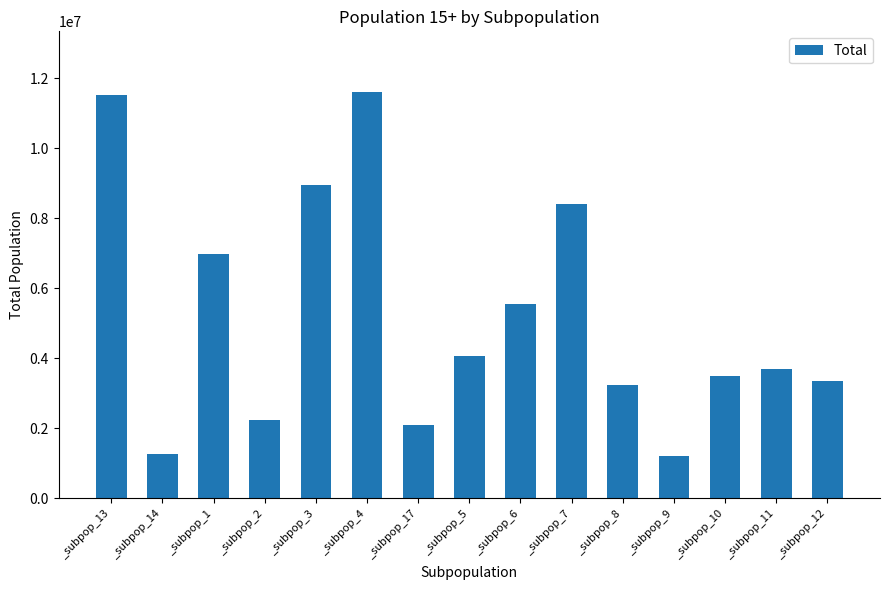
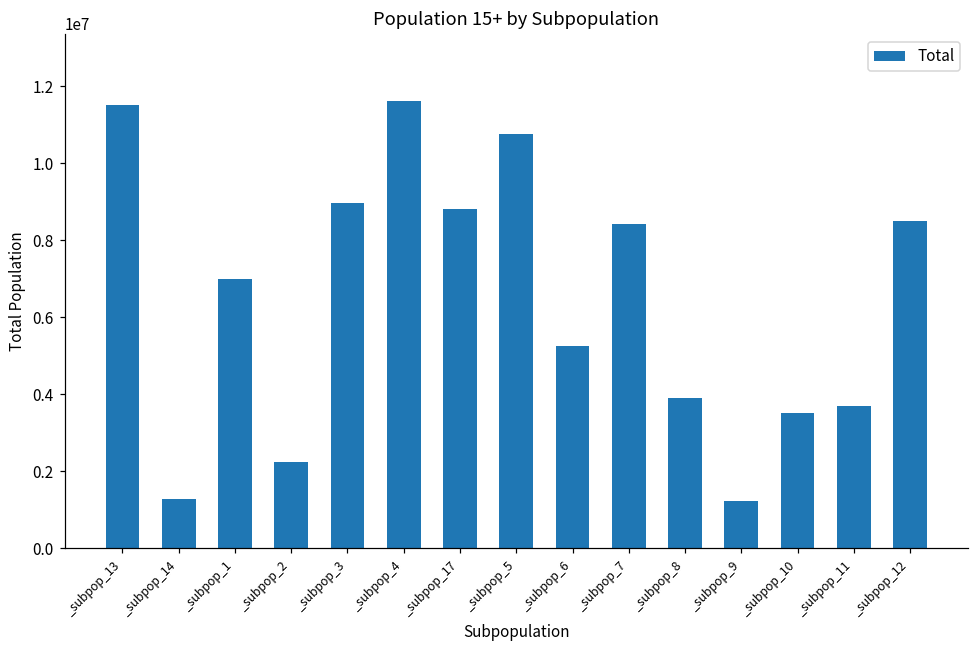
  {
    "_subpop_13": 11500000,
    "_subpop_14": 1300000,
    "_subpop_1": 7000000,
    "_subpop_2": 2200000,
    "_subpop_3": 9000000,
    "_subpop_4": 11600000,
-   "_subpop_17": 2100000,
-   "_subpop_5": 4100000,
-   "_subpop_6": 5500000,
+   "_subpop_17": 8800000,
+   "_subpop_5": 10800000,
+   "_subpop_6": 5300000,
    "_subpop_7": 8400000,
-   "_subpop_8": 3200000,
+   "_subpop_8": 3900000,
    "_subpop_9": 1200000,
    "_subpop_10": 3500000,
    "_subpop_11": 3700000,
-   "_subpop_12": 3300000
+   "_subpop_12": 8500000
  }
